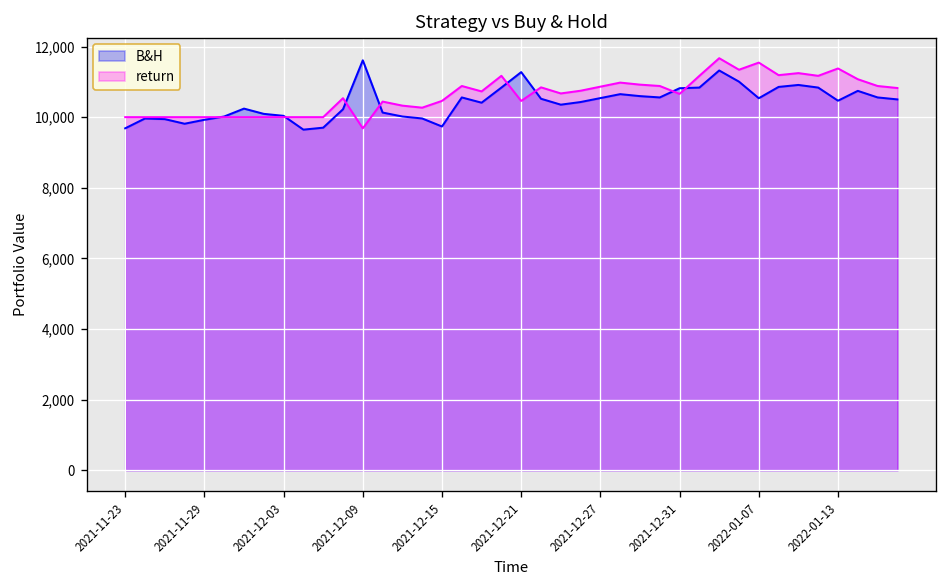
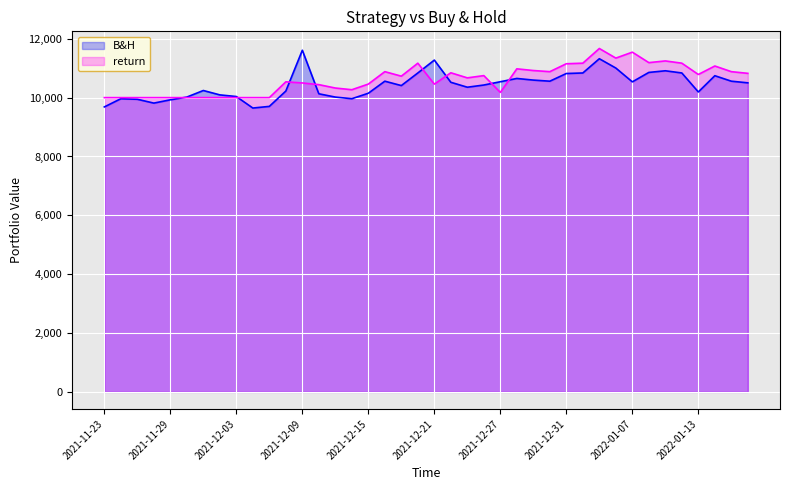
  {
    "B&H": {
      "2021-11-23": "9,700",
      "2021-12-09": "11,600",
-     "2021-12-15": "9,700",
+     "2021-12-15": "10,100",
      "2021-12-21": "11,300",
      "2021-12-27": "10,500",
      "2021-12-31": "10,800",
      "2022-01-07": "10,500",
-     "2022-01-13": "10,500"
+     "2022-01-13": "10,200"
    },
    "return": {
      "2021-11-23": "10,000",
-     "2021-12-09": "9,700",
+     "2021-12-09": "10,500",
      "2021-12-15": "10,500",
      "2021-12-21": "10,500",
-     "2021-12-27": "10,900",
-     "2021-12-31": "10,700",
+     "2021-12-27": "10,200",
+     "2021-12-31": "11,200",
      "2022-01-07": "11,500",
-     "2022-01-13": "11,400"
+     "2022-01-13": "10,800"
    }
  }
